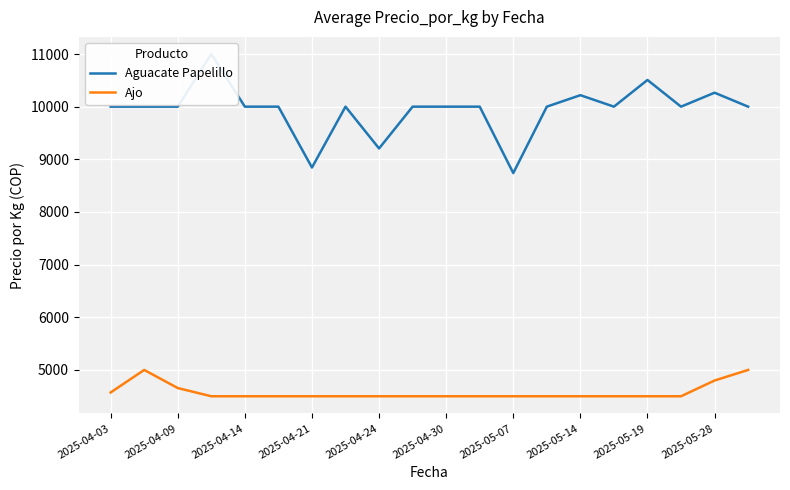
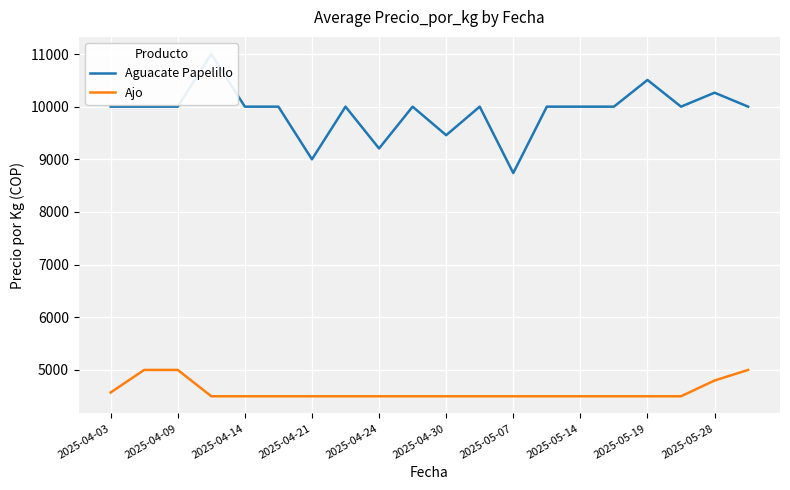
  {
    "Aguacate Papelillo": {
      "2025-04-03": 10000,
      "2025-04-09": 10000,
-     "2025-04-21": 8800,
+     "2025-04-21": 9000,
      "2025-04-24": 9200,
-     "2025-04-30": 10000,
+     "2025-04-30": 9500,
      "2025-05-07": 8700,
-     "2025-05-14": 10200,
+     "2025-05-14": 10000,
      "2025-05-19": 10500,
      "2025-05-28": 10300
    },
    "Ajo": {
      "2025-04-03": 4600,
-     "2025-04-09": 4700,
+     "2025-04-09": 5000,
      "2025-04-21": 4500,
      "2025-04-24": 4500,
      "2025-04-30": 4500,
      "2025-05-07": 4500,
      "2025-05-14": 4500,
      "2025-05-19": 4500,
      "2025-05-28": 4800
    }
  }
